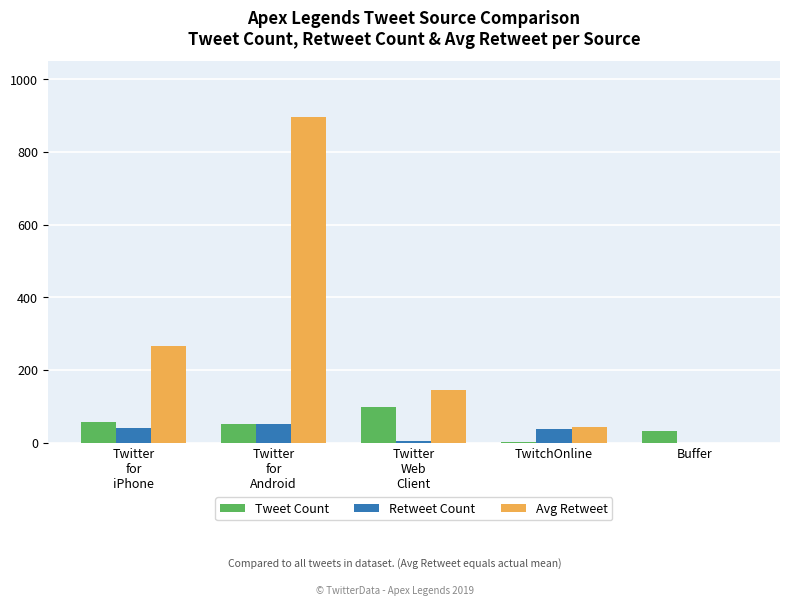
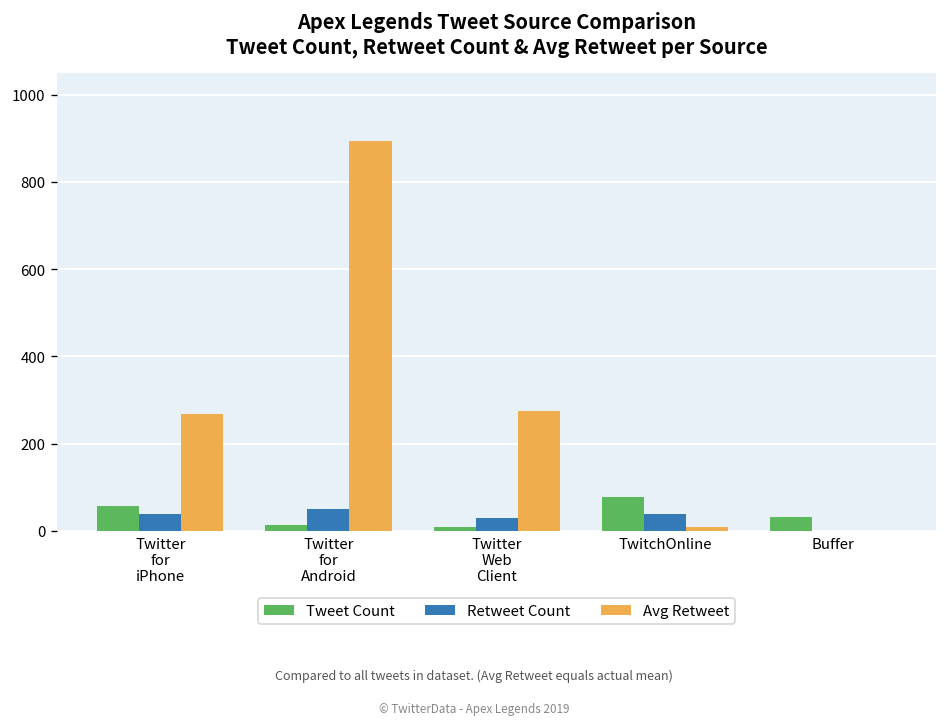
  {
    "Tweet Count": {
      "Twitter for iPhone": 60,
-     "Twitter for Android": 50,
-     "Twitter Web Client": 100,
-     "TwitchOnline": 0,
+     "Twitter for Android": 10,
+     "Twitter Web Client": 10,
+     "TwitchOnline": 80,
      "Buffer": 30
    },
    "Retweet Count": {
      "Twitter for iPhone": 40,
      "Twitter for Android": 50,
-     "Twitter Web Client": 10,
+     "Twitter Web Client": 30,
      "TwitchOnline": 40,
      "Buffer": 0
    },
    "Avg Retweet": {
      "Twitter for iPhone": 270,
      "Twitter for Android": 900,
-     "Twitter Web Client": 150,
-     "TwitchOnline": 40,
+     "Twitter Web Client": 270,
+     "TwitchOnline": 10,
      "Buffer": 0
    }
  }
